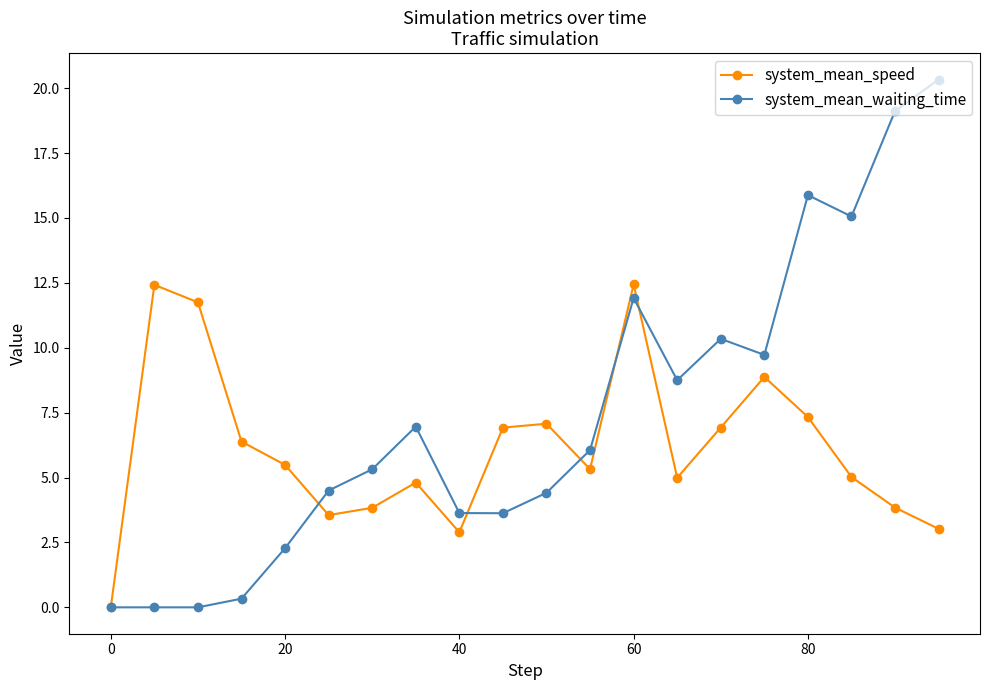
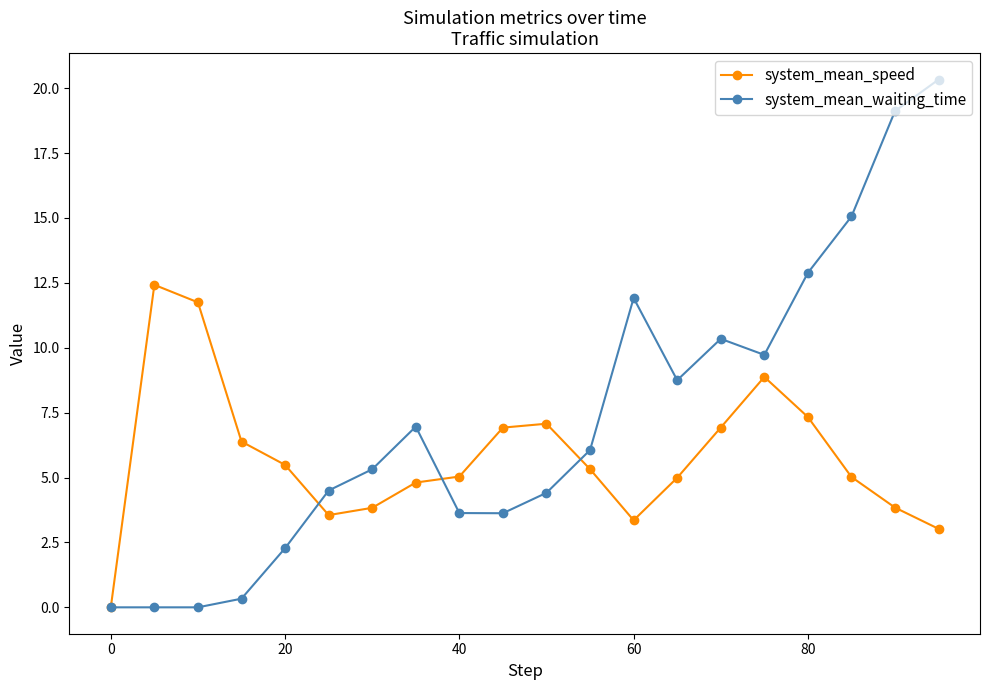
  {
    "system_mean_speed": {
      "20": 5.5,
-     "40": 2.9,
-     "60": 12.4,
+     "40": 5.0,
+     "60": 3.4,
      "80": 7.3
    },
    "system_mean_waiting_time": {
      "20": 2.3,
      "40": 3.6,
      "60": 11.9,
-     "80": 15.9
+     "80": 12.9
    }
  }
